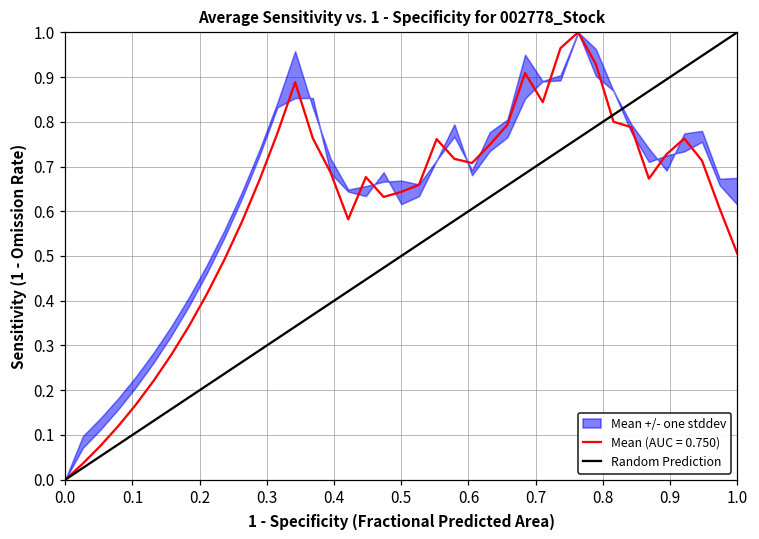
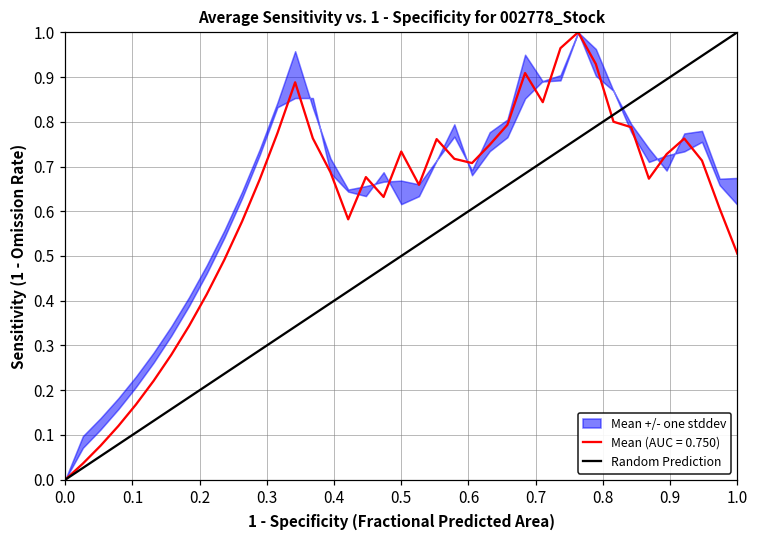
  {
    "Mean (AUC = 0.750)": {
-     "0.5": 0.64,
+     "0.5": 0.73,
      "1.0": 0.51
    },
    "Random Prediction": {
      "1.0": 1.00
    }
  }
